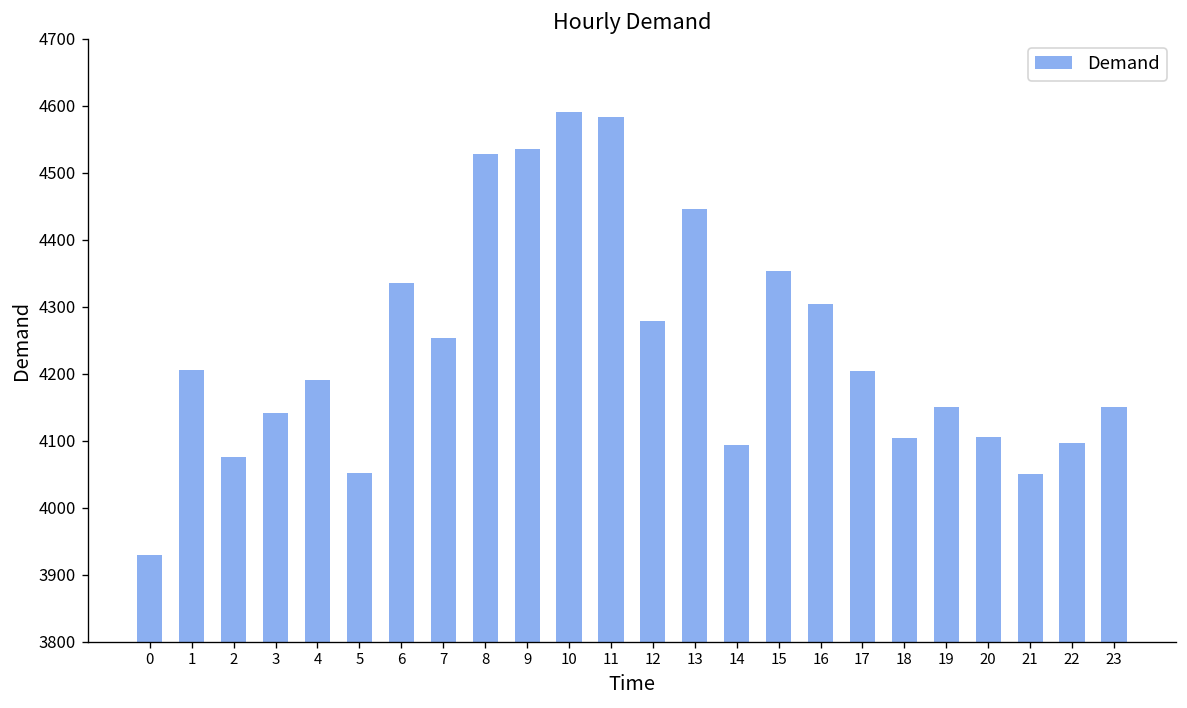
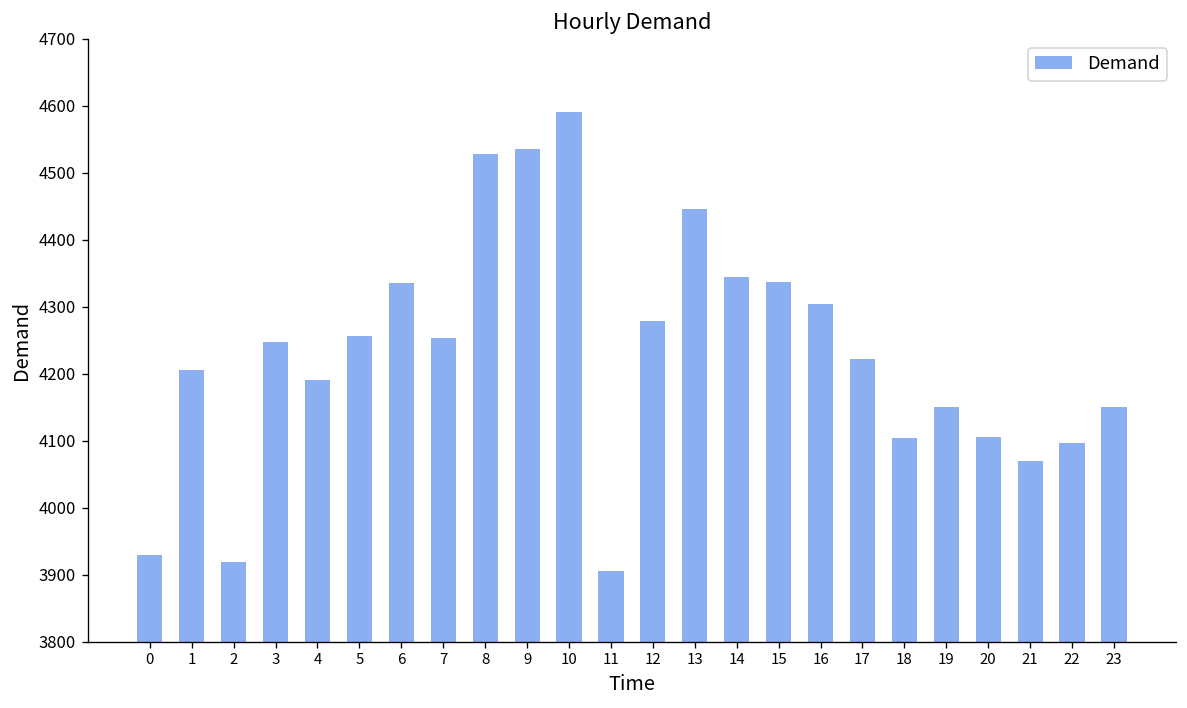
  {
    "0": 3930,
    "1": 4210,
-   "2": 4080,
-   "3": 4140,
+   "2": 3920,
+   "3": 4250,
    "4": 4190,
-   "5": 4050,
+   "5": 4260,
    "6": 4340,
    "7": 4250,
    "8": 4530,
    "9": 4540,
    "10": 4590,
-   "11": 4580,
+   "11": 3910,
    "12": 4280,
    "13": 4450,
-   "14": 4090,
-   "15": 4350,
+   "14": 4340,
+   "15": 4340,
    "16": 4300,
-   "17": 4200,
+   "17": 4220,
    "18": 4100,
    "19": 4150,
    "20": 4110,
-   "21": 4050,
+   "21": 4070,
    "22": 4100,
    "23": 4150
  }
